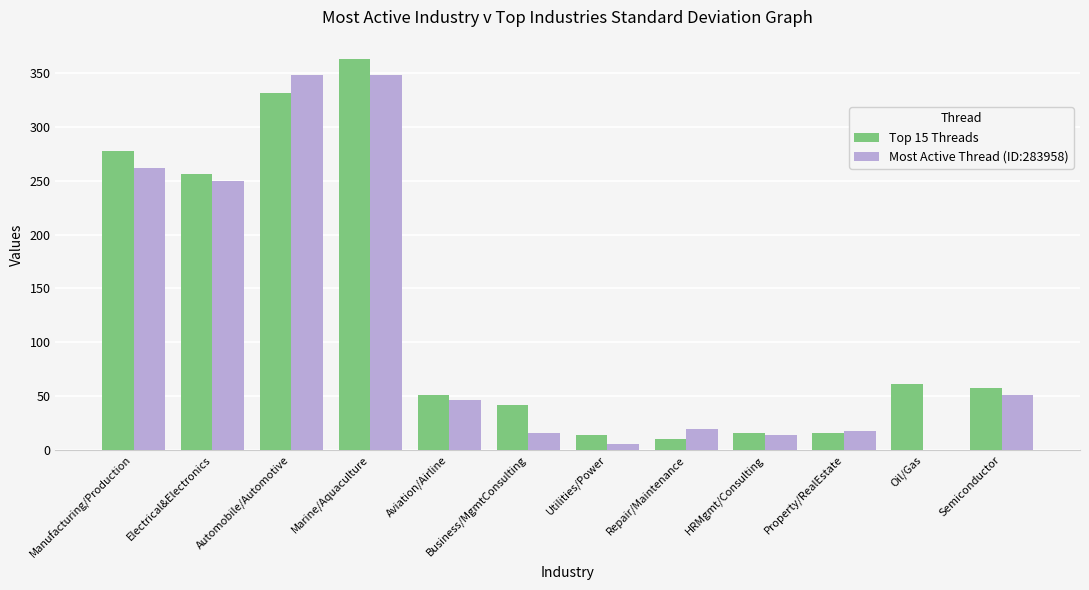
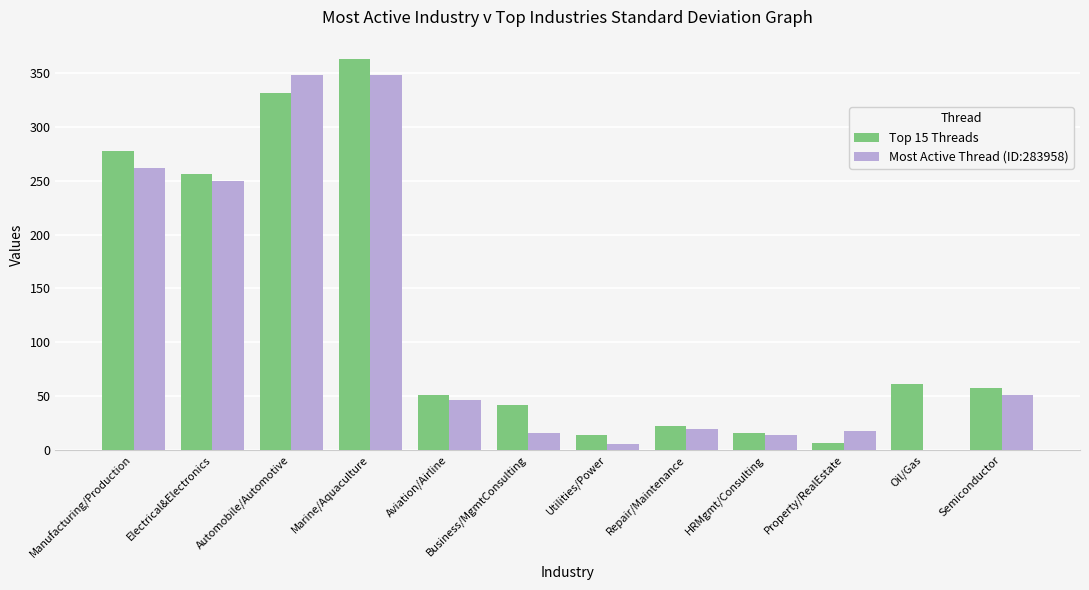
  {
    "Top 15 Threads": {
      "Manufacturing/Production": 278,
      "Electrical&Electronics": 256,
      "Automobile/Automotive": 332,
      "Marine/Aquaculture": 363,
      "Aviation/Airline": 51,
      "Business/MgmtConsulting": 42,
      "Utilities/Power": 14,
-     "Repair/Maintenance": 10,
+     "Repair/Maintenance": 22,
      "HRMgmt/Consulting": 16,
-     "Property/RealEstate": 16,
+     "Property/RealEstate": 6,
      "Oil/Gas": 61,
      "Semiconductor": 57
    },
    "Most Active Thread (ID:283958)": {
      "Manufacturing/Production": 262,
      "Electrical&Electronics": 250,
      "Automobile/Automotive": 348,
      "Marine/Aquaculture": 348,
      "Aviation/Airline": 46,
      "Business/MgmtConsulting": 16,
      "Utilities/Power": 5,
      "Repair/Maintenance": 19,
      "HRMgmt/Consulting": 14,
      "Property/RealEstate": 17,
      "Oil/Gas": 0,
      "Semiconductor": 51
    }
  }
